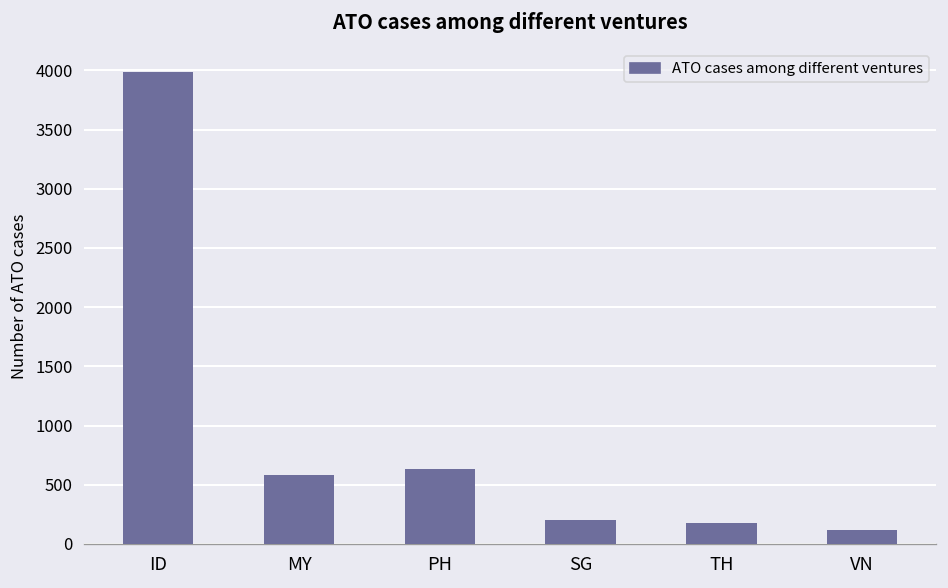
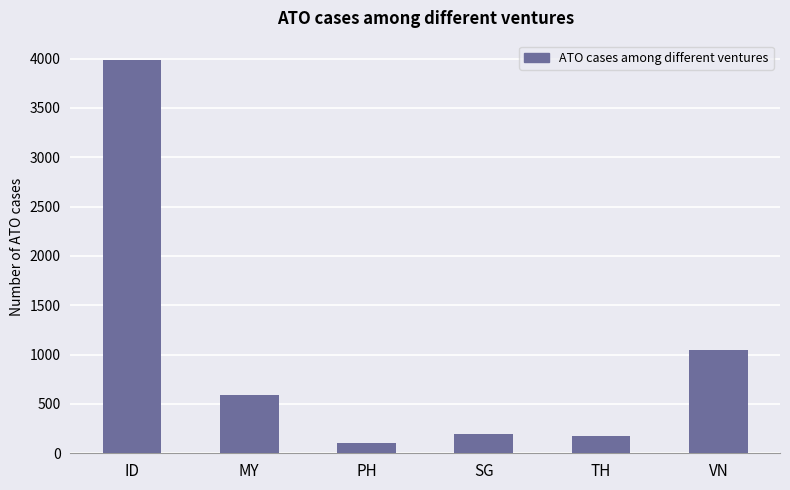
  {
    "ID": 4000,
    "MY": 600,
-   "PH": 600,
+   "PH": 100,
    "SG": 200,
    "TH": 200,
-   "VN": 100
+   "VN": 1000
  }
